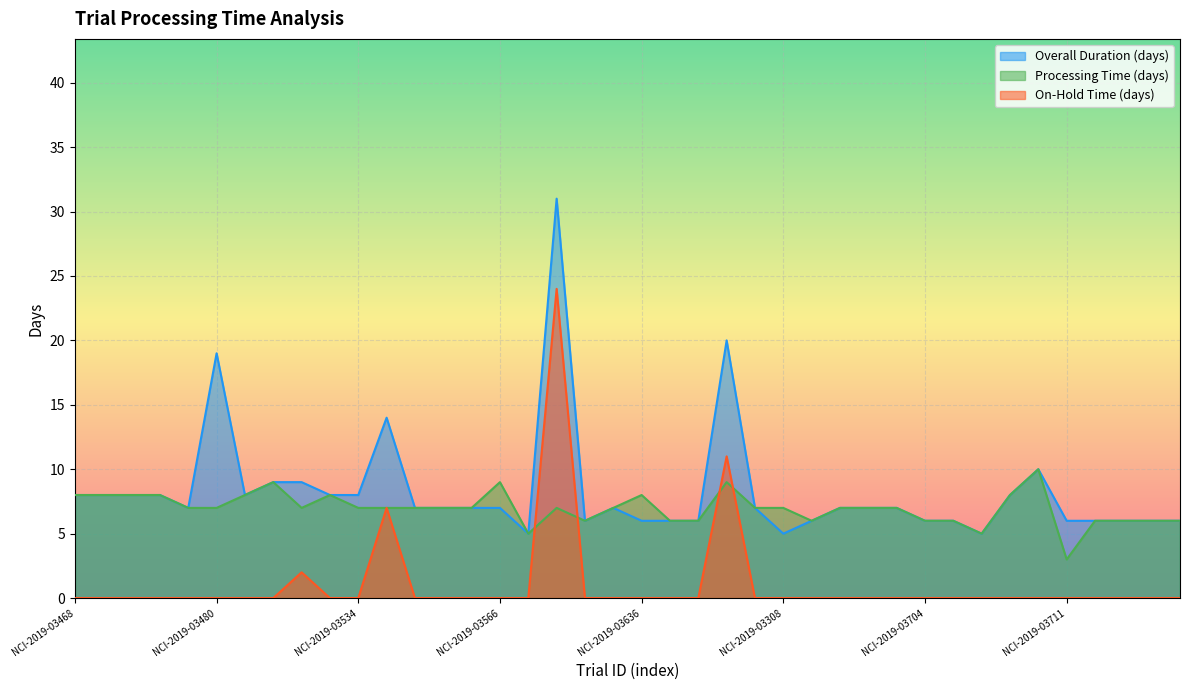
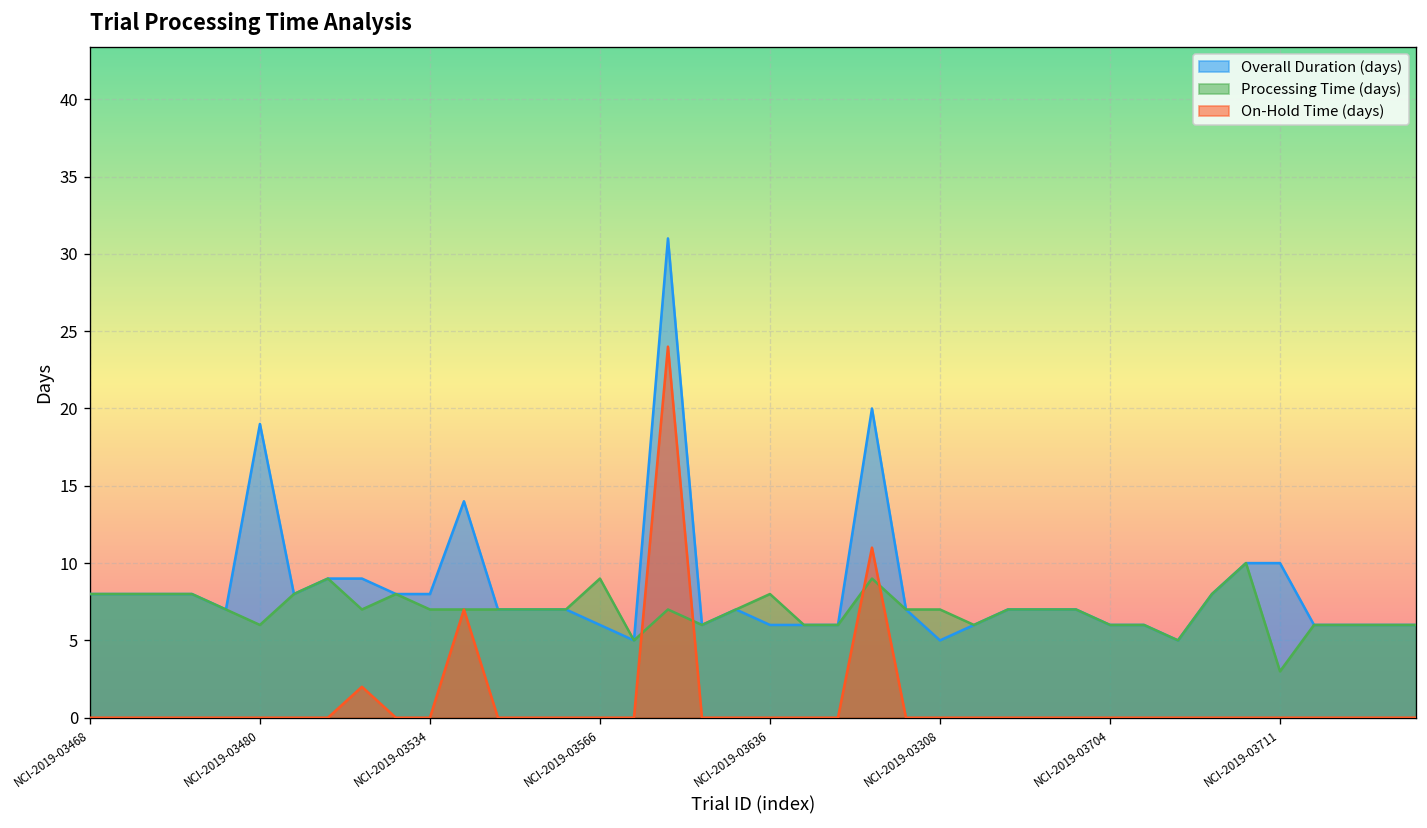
  {
    "Overall Duration (days)": {
      "NCI-2019-03480": 19,
      "NCI-2019-03534": 8,
-     "NCI-2019-03566": 7,
+     "NCI-2019-03566": 6,
      "NCI-2019-03636": 6,
      "NCI-2019-03308": 5,
-     "NCI-2019-03711": 6
+     "NCI-2019-03711": 10
    },
    "Processing Time (days)": {
-     "NCI-2019-03480": 7,
+     "NCI-2019-03480": 6,
      "NCI-2019-03534": 7,
      "NCI-2019-03566": 9,
      "NCI-2019-03636": 8,
      "NCI-2019-03308": 7,
      "NCI-2019-03711": 3
    },
    "On-Hold Time (days)": {
      "NCI-2019-03468": 0,
      "NCI-2019-03480": 0,
      "NCI-2019-03534": 0,
      "NCI-2019-03566": 0,
      "NCI-2019-03636": 0,
      "NCI-2019-03308": 0,
      "NCI-2019-03704": 0,
      "NCI-2019-03711": 0
    }
  }
